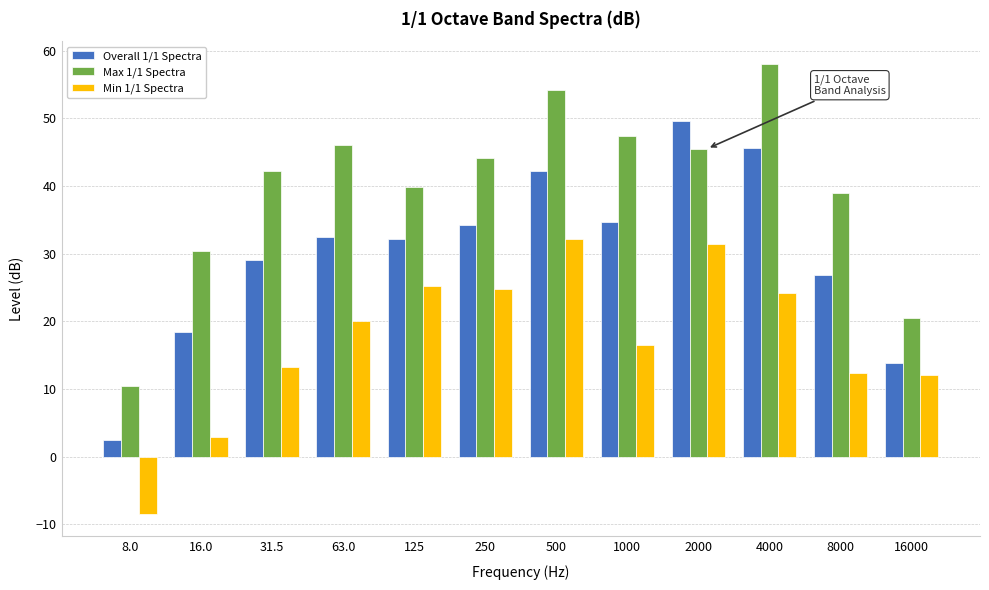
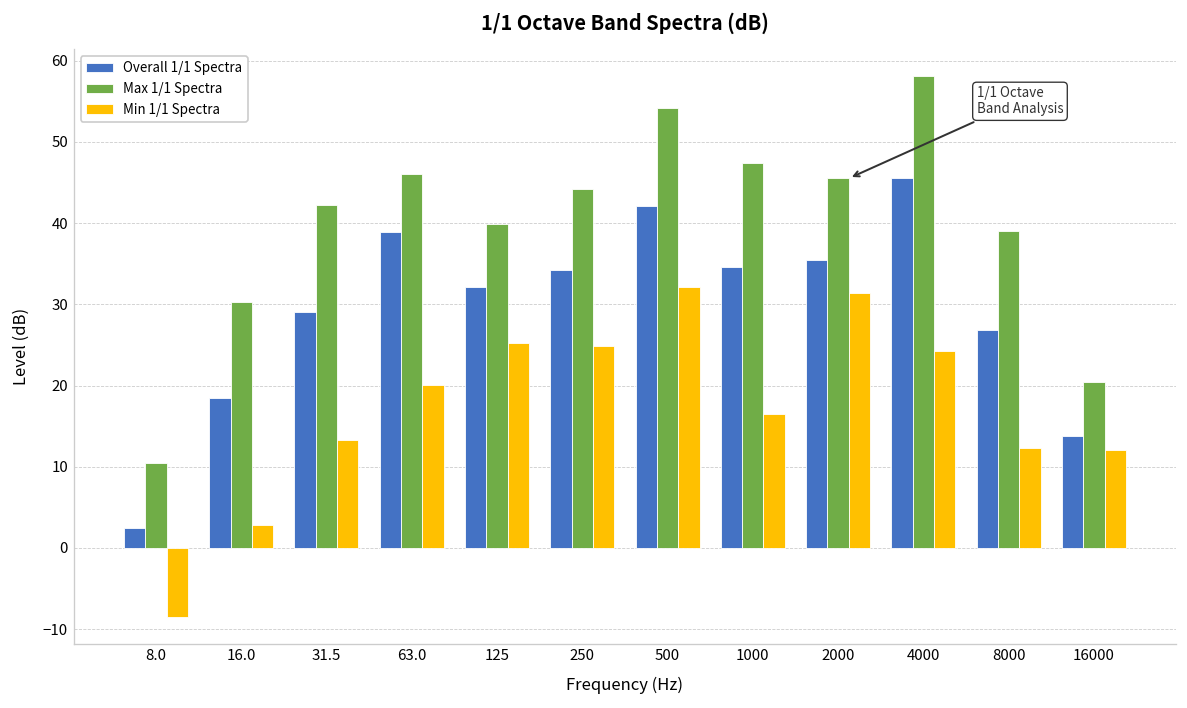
  {
    "Overall 1/1 Spectra": {
      "8.0": 2,
      "16.0": 18,
      "31.5": 29,
-     "63.0": 32,
+     "63.0": 39,
      "125": 32,
      "250": 34,
      "500": 42,
      "1000": 35,
-     "2000": 50,
+     "2000": 35,
      "8000": 27,
      "16000": 14
    },
    "Max 1/1 Spectra": {
      "8.0": 11,
      "16.0": 30,
      "31.5": 42,
      "63.0": 46,
      "125": 40,
      "250": 44,
      "500": 54,
      "1000": 47,
      "2000": 46,
      "4000": 58,
      "8000": 39,
      "16000": 20
    },
    "Min 1/1 Spectra": {
      "8.0": -8,
      "16.0": 3,
      "31.5": 13,
      "63.0": 20,
      "125": 25,
      "250": 25,
      "500": 32,
      "1000": 17,
      "2000": 31,
      "4000": 24,
      "8000": 12,
      "16000": 12
    }
  }
